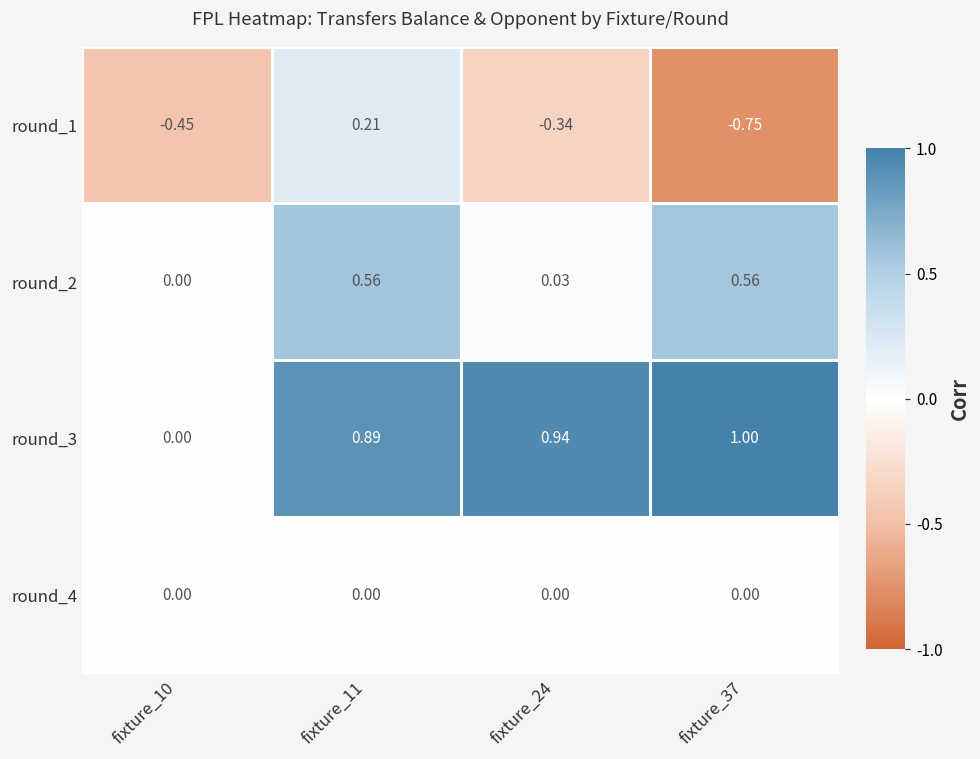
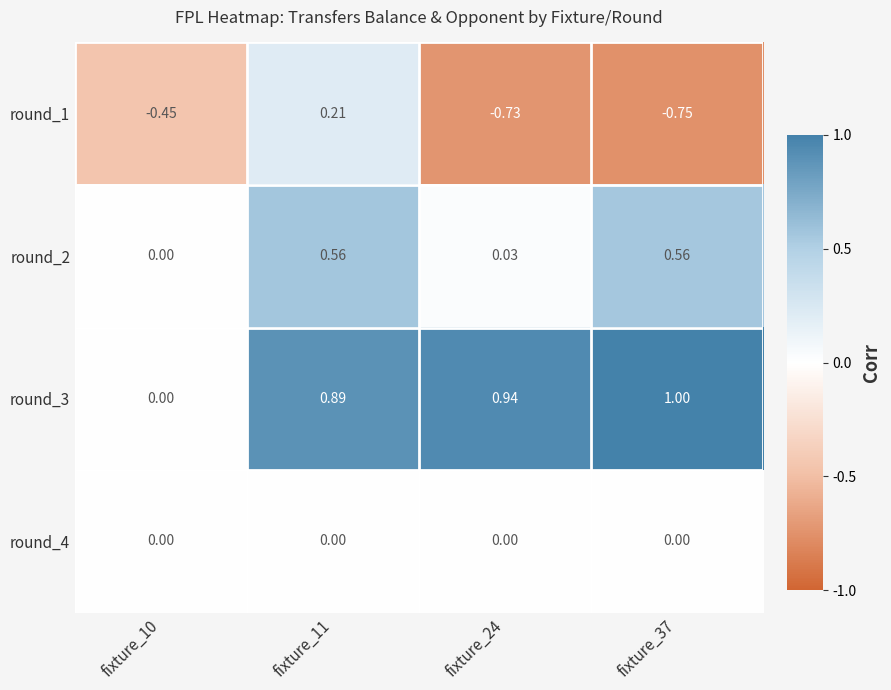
  {
    "round_1": {
      "fixture_10": -0.45,
      "fixture_11": 0.21,
-     "fixture_24": -0.34,
+     "fixture_24": -0.73,
      "fixture_37": -0.75
    },
    "round_2": {
      "fixture_10": 0.00,
      "fixture_11": 0.56,
      "fixture_24": 0.03,
      "fixture_37": 0.56
    },
    "round_3": {
      "fixture_10": 0.00,
      "fixture_11": 0.89,
      "fixture_24": 0.94,
      "fixture_37": 1.00
    },
    "round_4": {
      "fixture_10": 0.00,
      "fixture_11": 0.00,
      "fixture_24": 0.00,
      "fixture_37": 0.00
    }
  }
